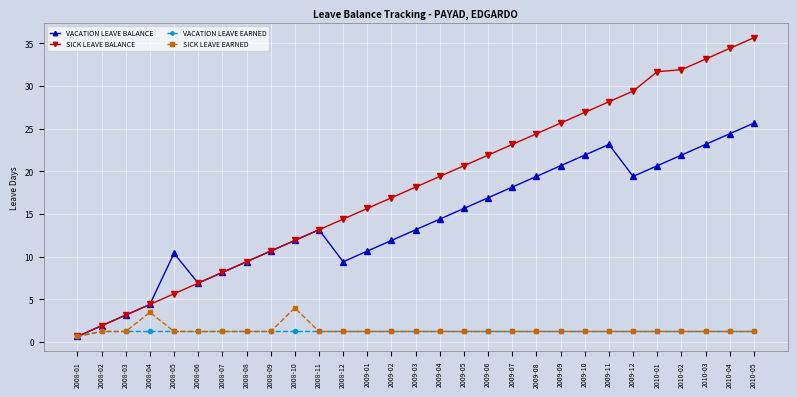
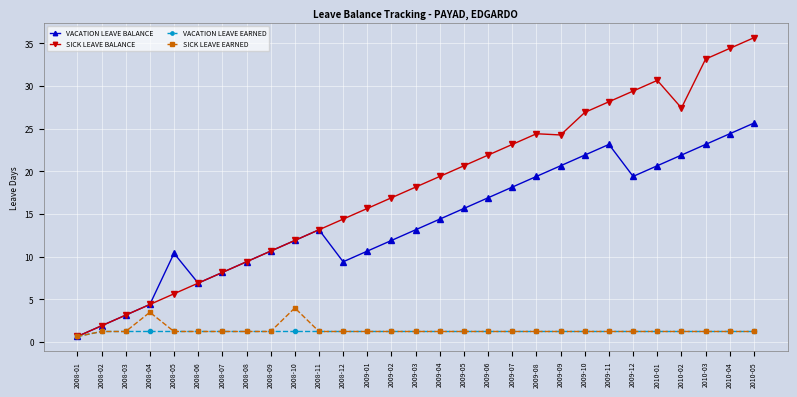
  {
    "VACATION LEAVE BALANCE": {
      "2008-05": 10,
      "2008-12": 9,
      "2009-01": 11,
      "2009-02": 12,
      "2009-03": 13,
      "2009-04": 14,
      "2009-05": 16,
      "2009-06": 17,
      "2009-07": 18,
      "2009-08": 19,
      "2009-09": 21,
      "2009-10": 22,
      "2009-11": 23,
      "2009-12": 19,
      "2010-01": 21,
      "2010-02": 22,
      "2010-03": 23,
      "2010-04": 24,
      "2010-05": 26
    },
    "SICK LEAVE BALANCE": {
      "2008-05": 6,
      "2008-12": 14,
      "2009-01": 16,
      "2009-02": 17,
      "2009-03": 18,
      "2009-04": 19,
      "2009-05": 21,
      "2009-06": 22,
      "2009-07": 23,
      "2009-08": 24,
-     "2009-09": 26,
+     "2009-09": 24,
      "2009-10": 27,
      "2009-11": 28,
      "2009-12": 29,
-     "2010-01": 32,
-     "2010-02": 32,
+     "2010-01": 31,
+     "2010-02": 27,
      "2010-03": 33,
      "2010-04": 34,
      "2010-05": 36
    },
    "VACATION LEAVE EARNED": {
      "2008-04": 1,
      "2008-10": 1
    },
    "SICK LEAVE EARNED": {
      "2008-04": 4,
      "2008-10": 4
    }
  }
